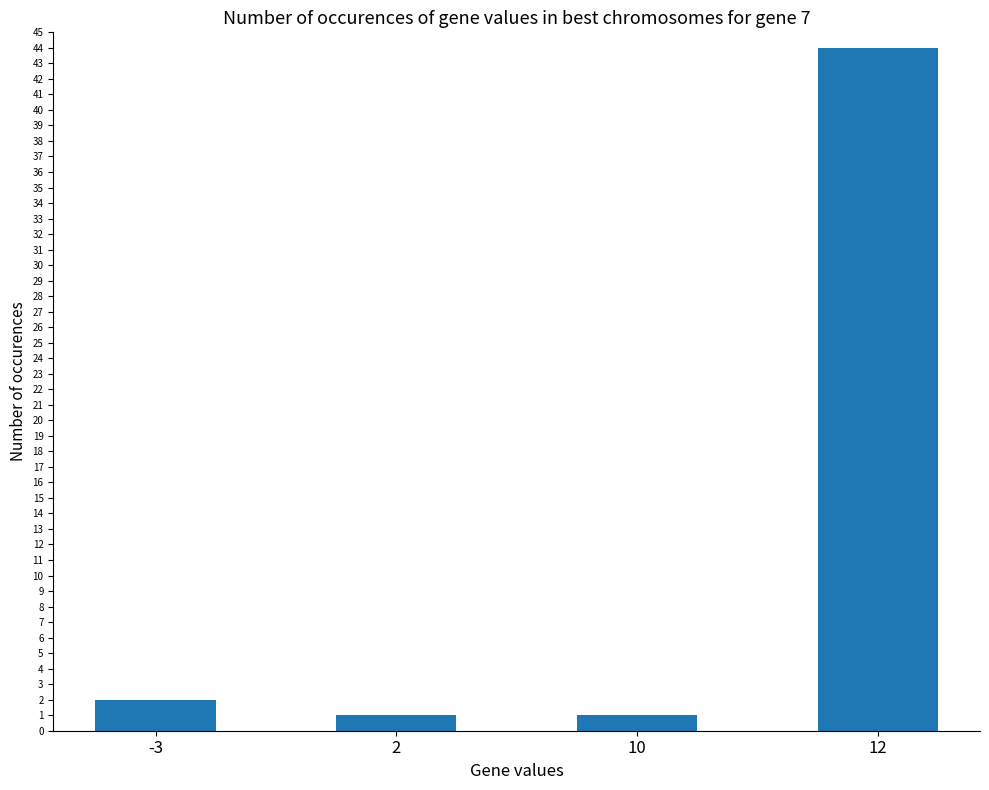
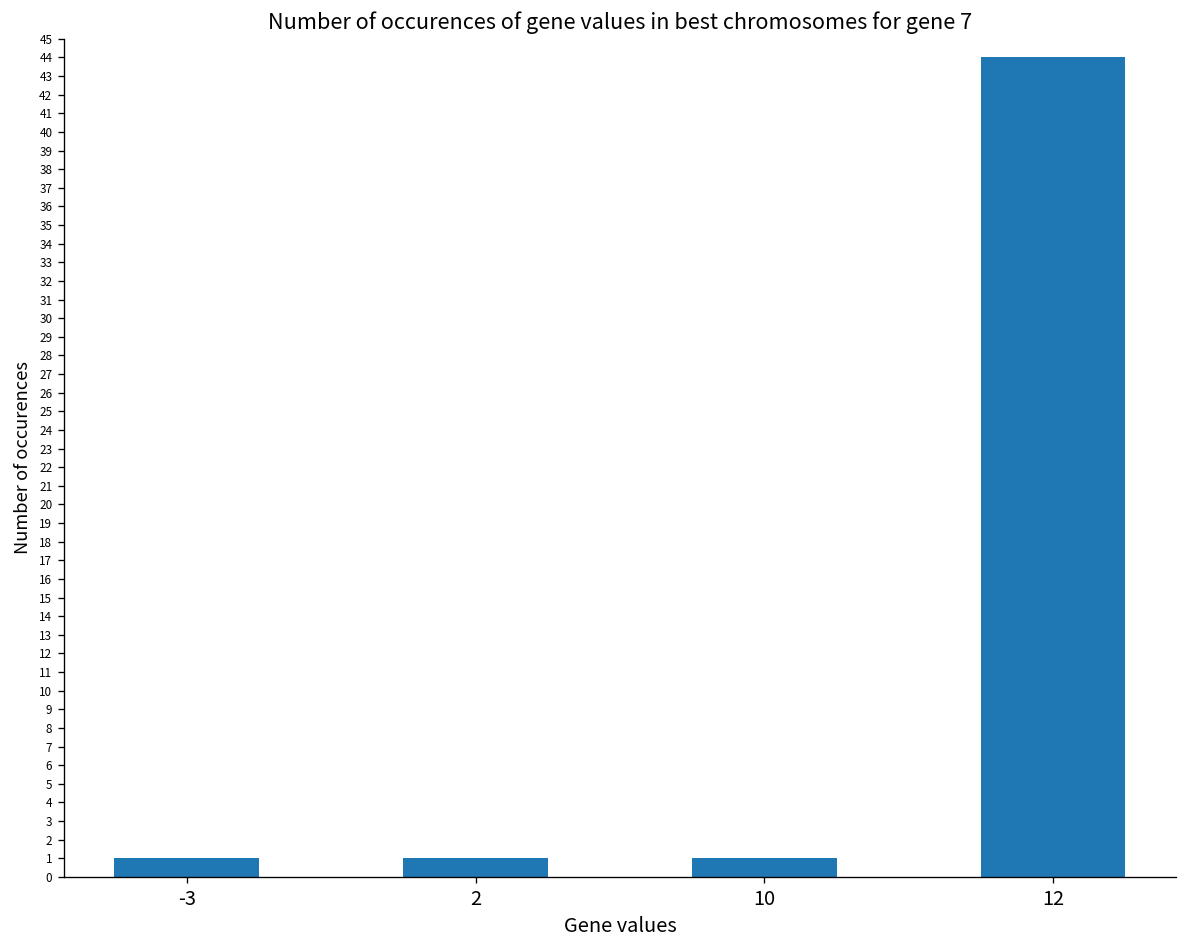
  {
-   "-3": 2,
+   "-3": 1,
    "2": 1,
    "10": 1,
    "12": 44
  }
